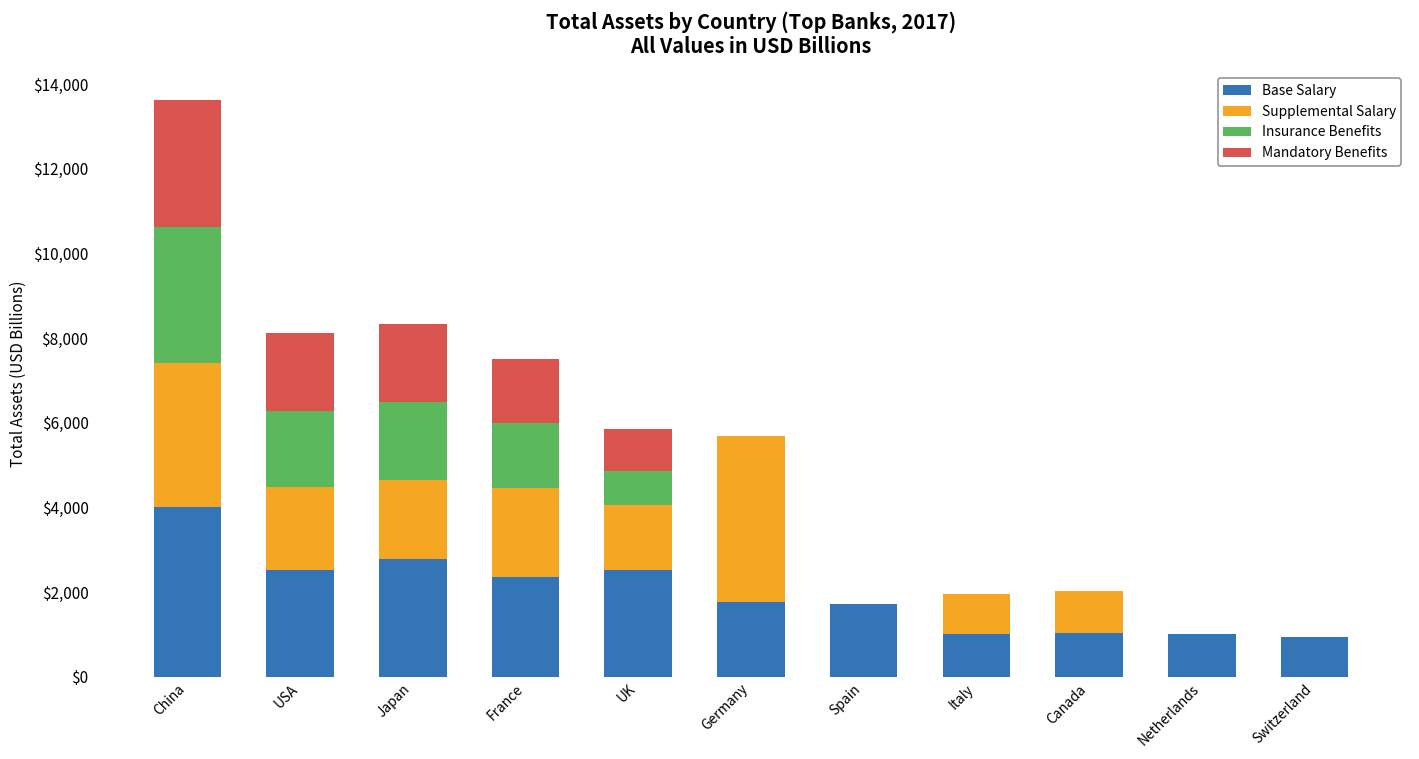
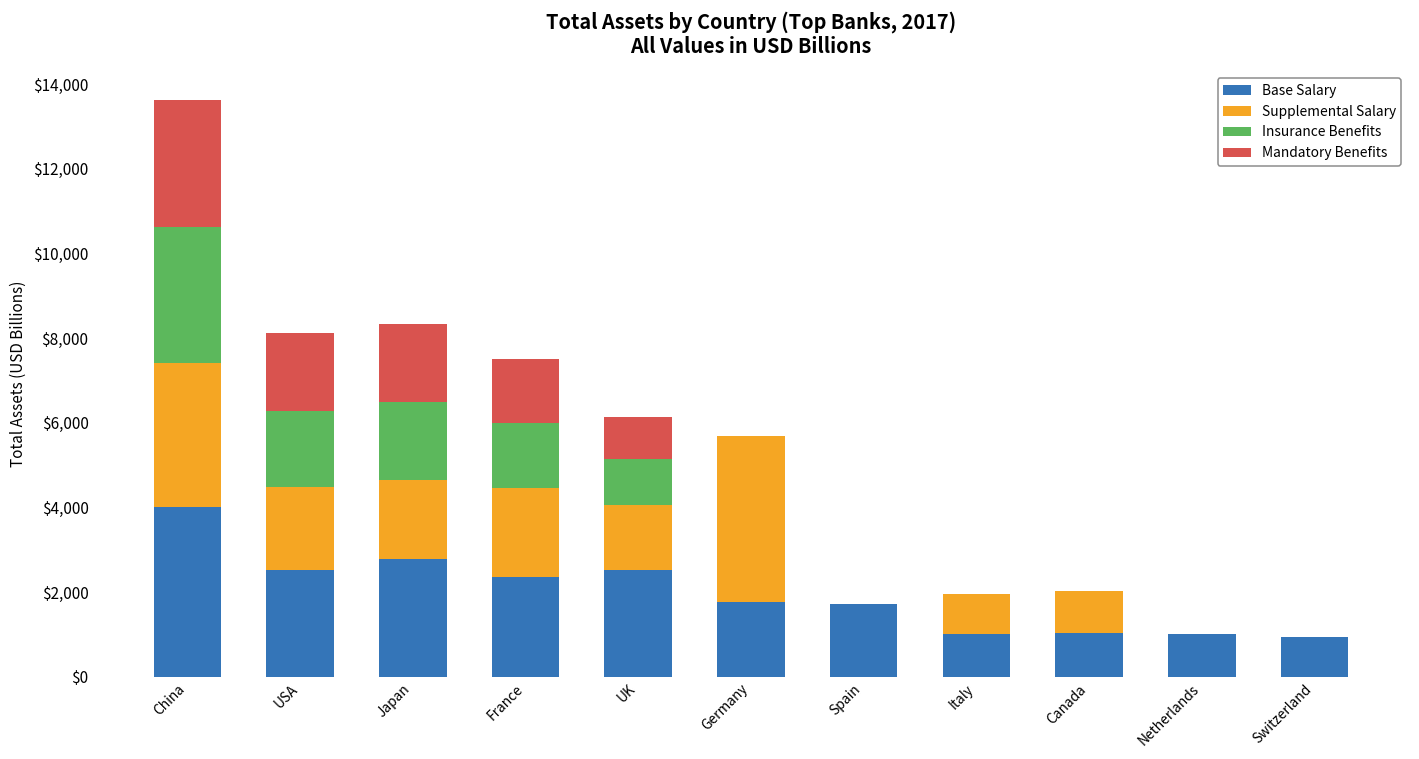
  {
    "Base Salary": {
      "China": "$4,000",
      "USA": "$2,500",
      "Japan": "$2,800",
      "France": "$2,300",
      "UK": "$2,500",
      "Germany": "$1,800",
      "Spain": "$1,700",
      "Italy": "$1,000",
      "Canada": "$1,000",
      "Netherlands": "$1,000",
      "Switzerland": "$900"
    },
    "Supplemental Salary": {
      "China": "$3,400",
      "USA": "$2,000",
      "Japan": "$1,900",
      "France": "$2,100",
      "UK": "$1,500",
      "Germany": "$3,900",
      "Spain": "$0",
      "Italy": "$1,000",
      "Canada": "$1,000",
      "Netherlands": "$0",
      "Switzerland": "$0"
    },
    "Insurance Benefits": {
      "China": "$3,200",
      "USA": "$1,800",
      "Japan": "$1,900",
      "France": "$1,500",
-     "UK": "$800",
+     "UK": "$1,100",
      "Germany": "$0",
      "Spain": "$0",
      "Italy": "$0",
      "Canada": "$0",
      "Netherlands": "$0",
      "Switzerland": "$0"
    },
    "Mandatory Benefits": {
      "China": "$3,000",
      "USA": "$1,800",
      "Japan": "$1,800",
      "France": "$1,500",
      "UK": "$1,000",
      "Germany": "$0",
      "Spain": "$0",
      "Italy": "$0",
      "Canada": "$0",
      "Netherlands": "$0",
      "Switzerland": "$0"
    }
  }
